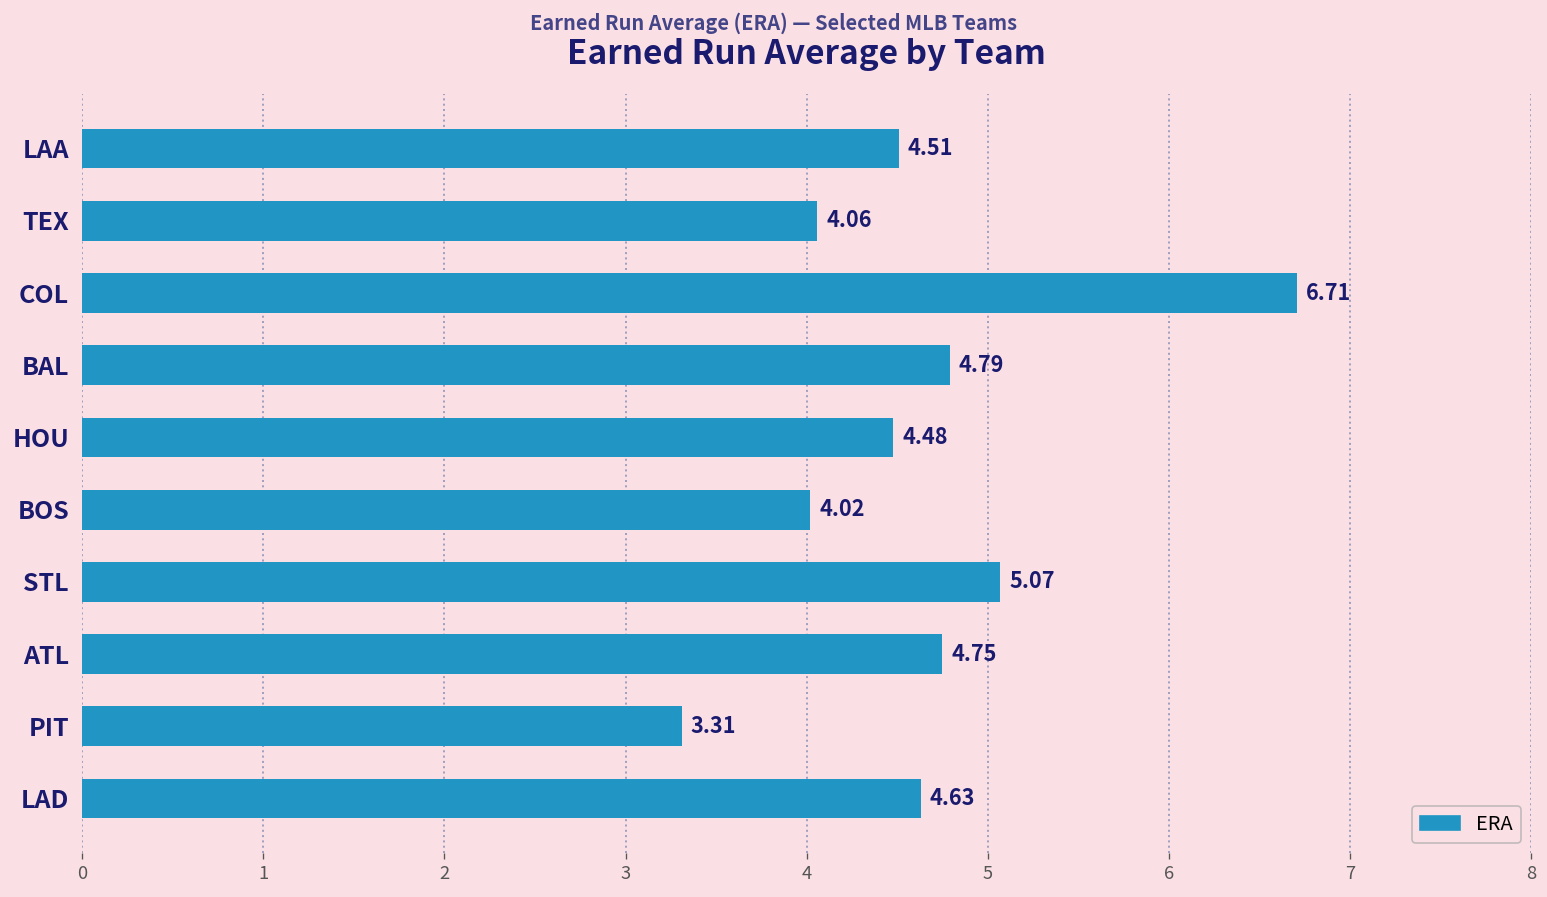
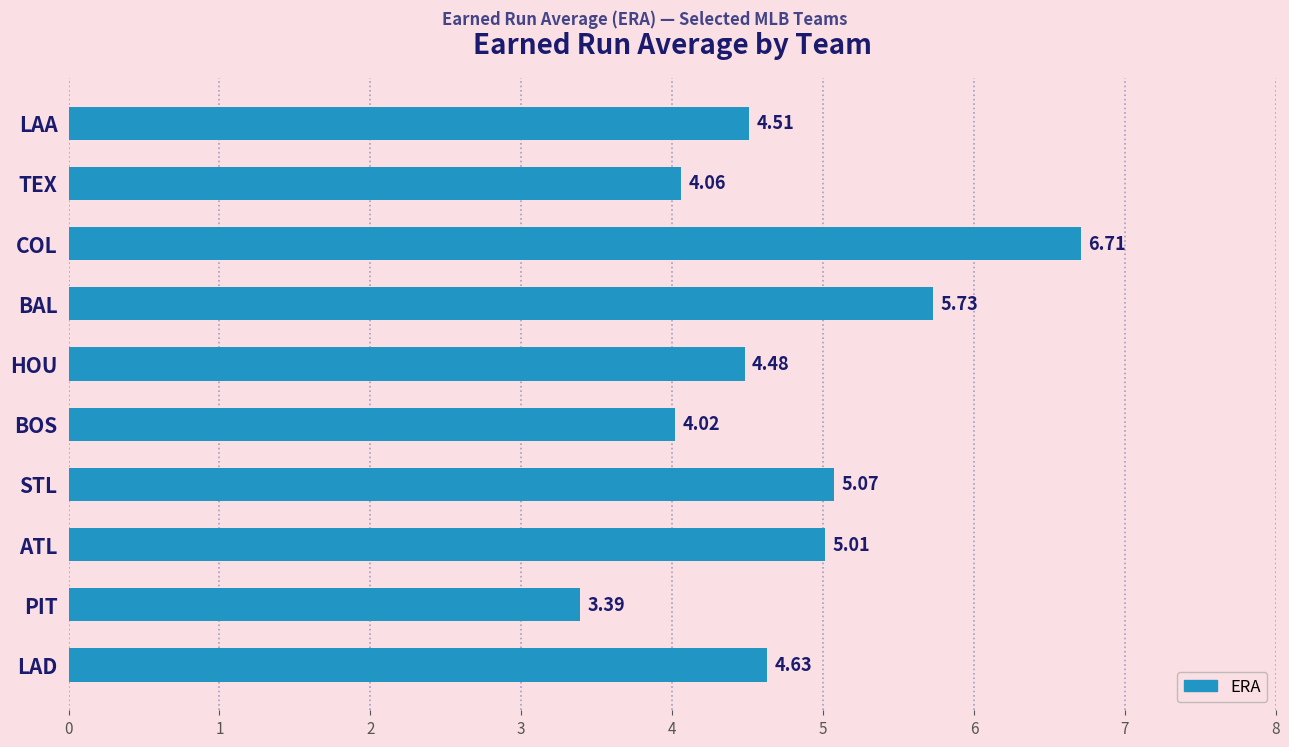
  {
    "LAA": 4.51,
    "TEX": 4.06,
    "COL": 6.71,
-   "BAL": 4.79,
+   "BAL": 5.73,
    "HOU": 4.48,
    "BOS": 4.02,
    "STL": 5.07,
-   "ATL": 4.75,
-   "PIT": 3.31,
+   "ATL": 5.01,
+   "PIT": 3.39,
    "LAD": 4.63
  }
